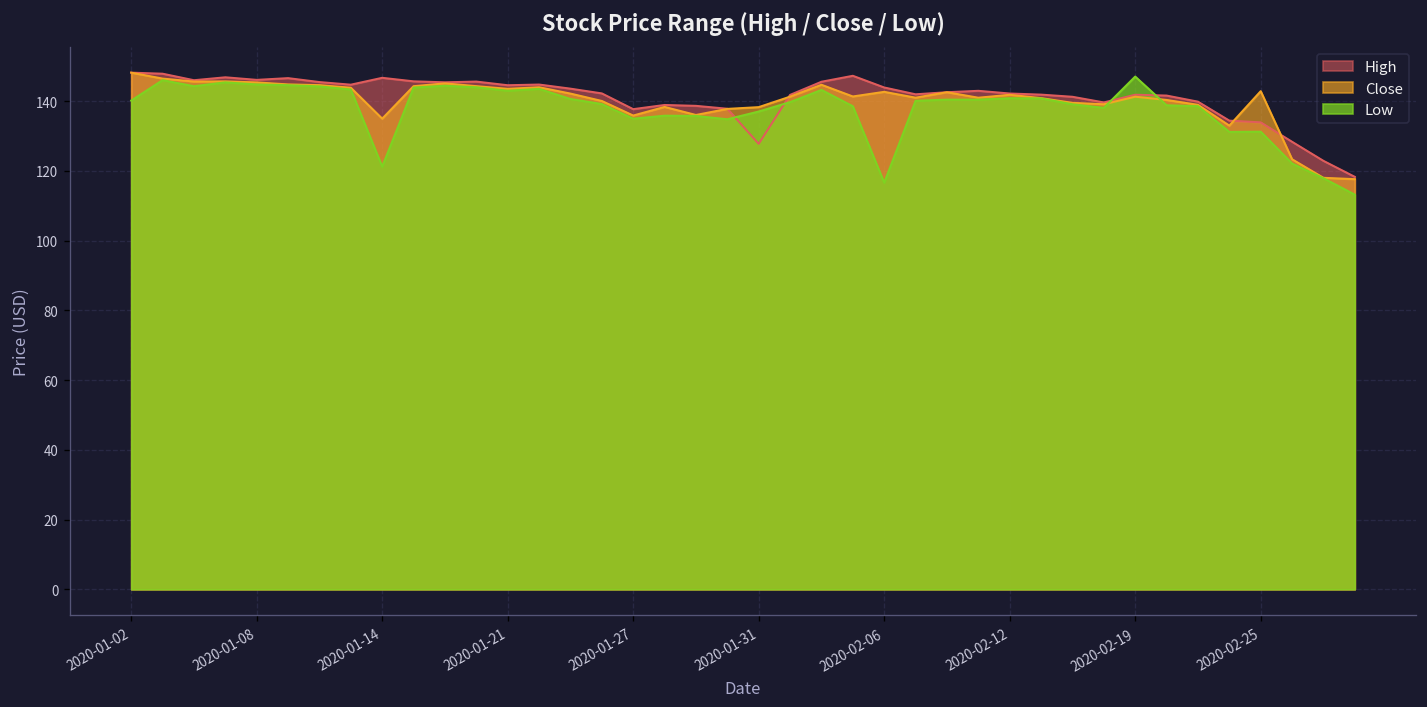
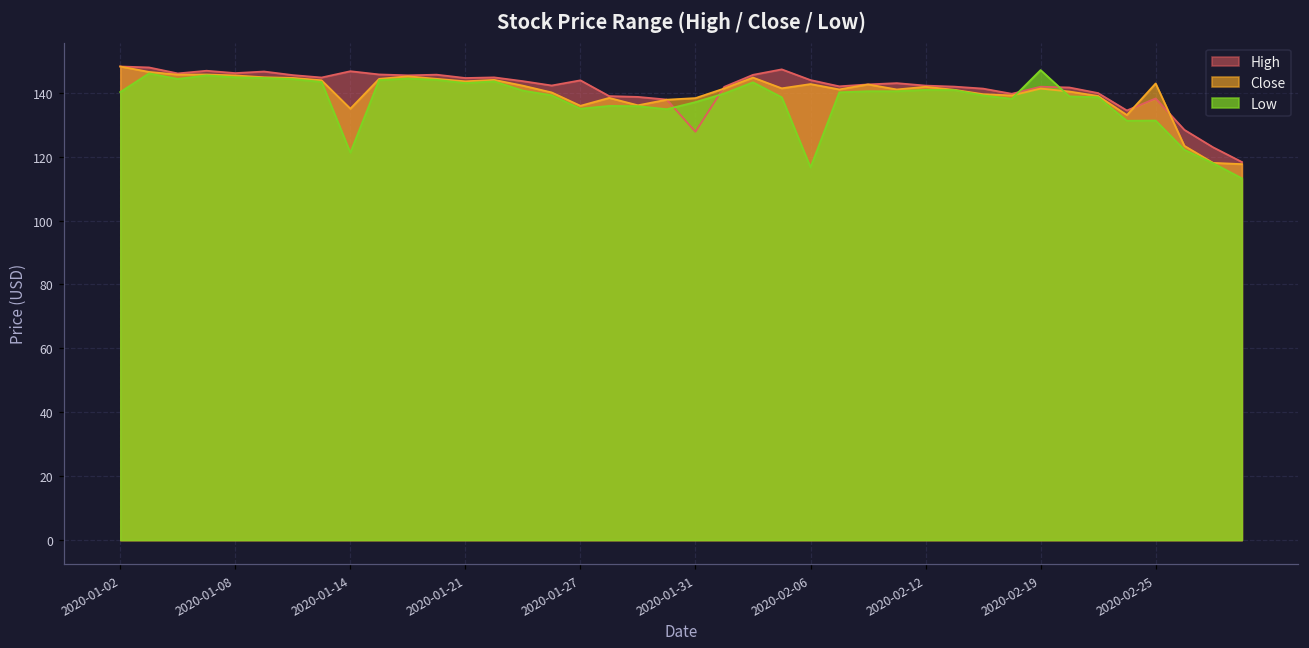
  {
    "High": {
      "2020-01-14": 147,
      "2020-01-21": 145,
-     "2020-01-27": 138,
+     "2020-01-27": 144,
      "2020-01-31": 128,
      "2020-02-06": 144,
-     "2020-02-25": 134
+     "2020-02-25": 138
    },
    "Close": {
      "2020-01-14": 135,
      "2020-01-27": 136,
      "2020-01-31": 138,
      "2020-02-06": 143,
      "2020-02-25": 143
    },
    "Low": {
      "2020-01-02": 140,
      "2020-01-14": 121,
      "2020-01-27": 135,
      "2020-01-31": 137,
      "2020-02-06": 117,
      "2020-02-12": 141,
      "2020-02-19": 147,
      "2020-02-25": 131
    }
  }
